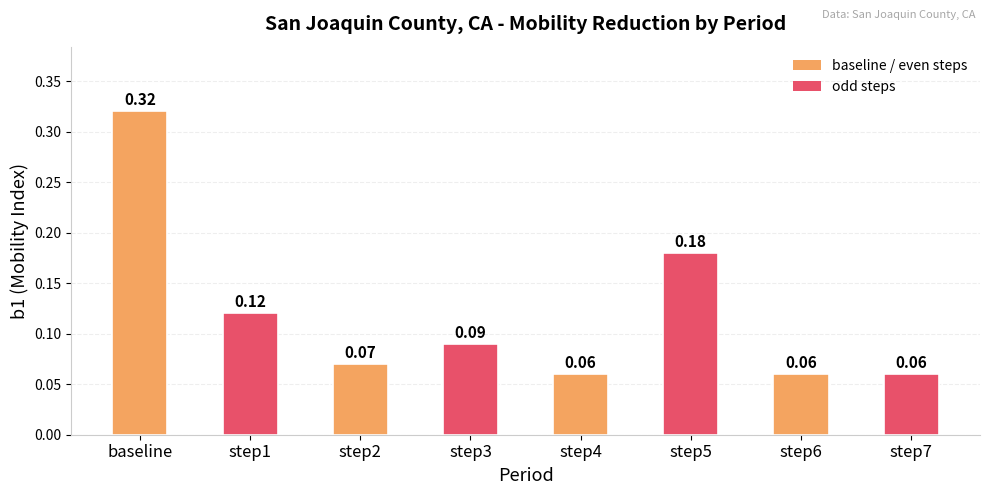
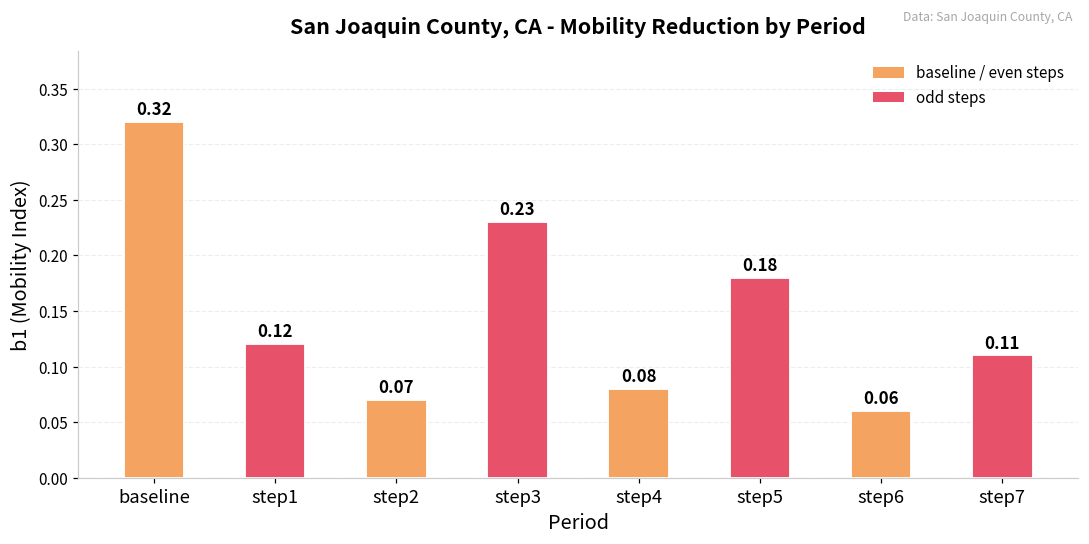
  {
    "baseline": 0.32,
    "step1": 0.12,
    "step2": 0.07,
-   "step3": 0.09,
-   "step4": 0.06,
+   "step3": 0.23,
+   "step4": 0.08,
    "step5": 0.18,
    "step6": 0.06,
-   "step7": 0.06
+   "step7": 0.11
  }
